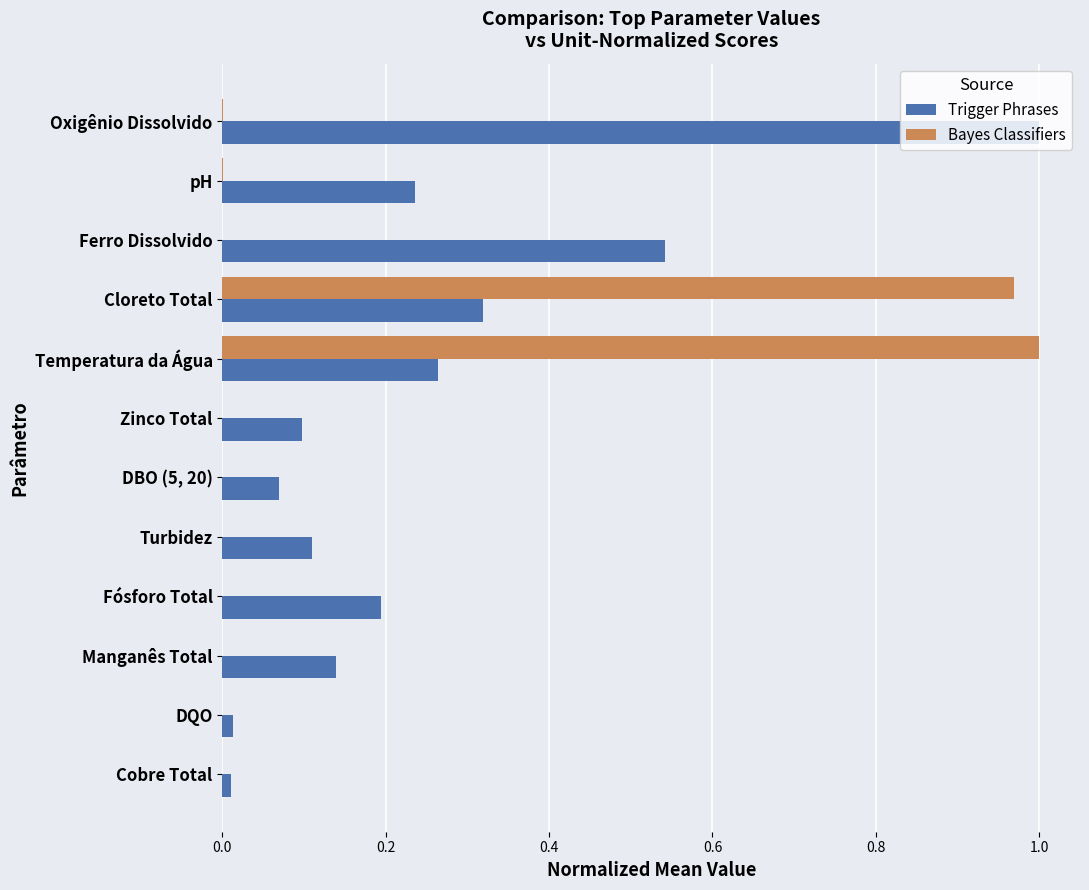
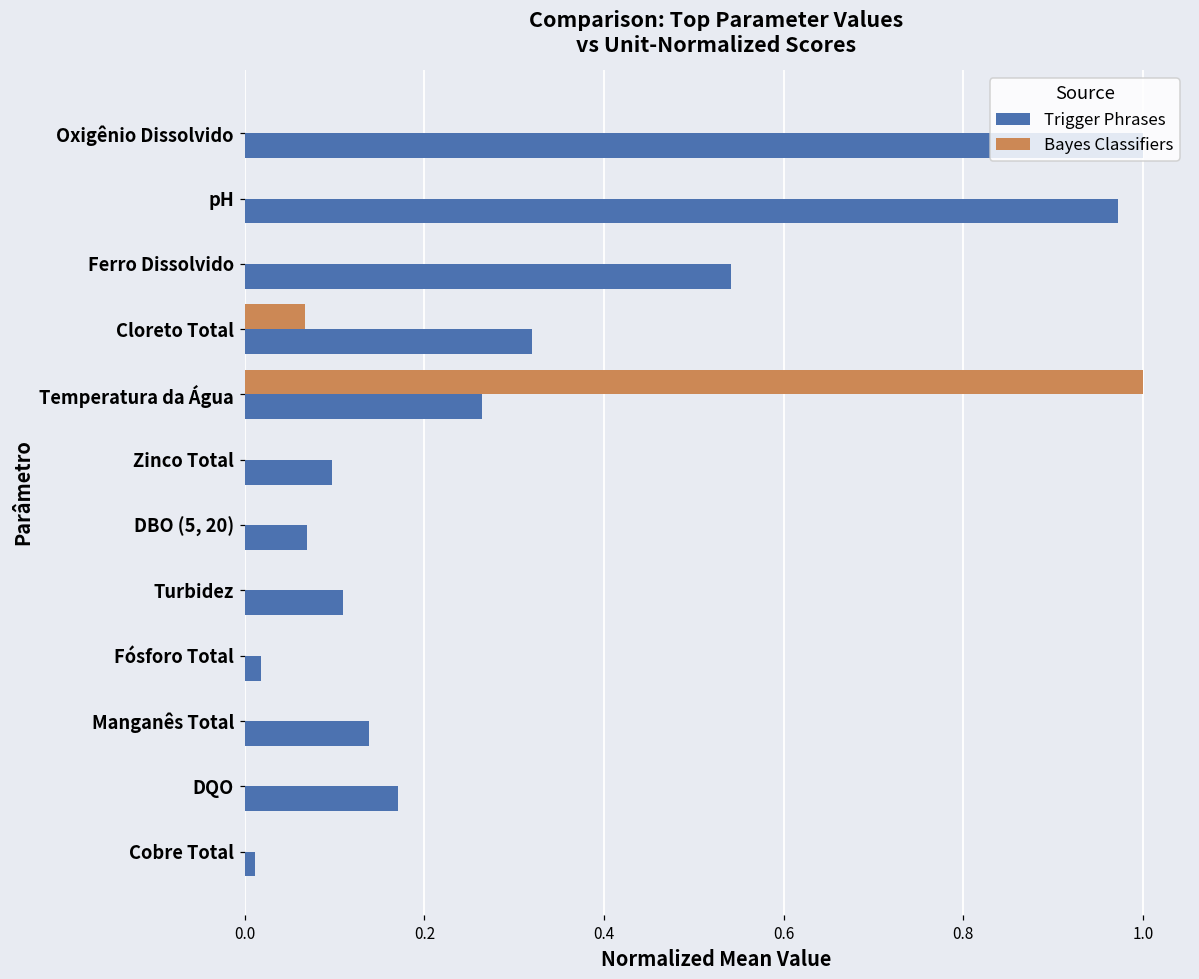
  {
    "Trigger Phrases": {
-     "pH": 0.24,
+     "pH": 0.97,
      "Ferro Dissolvido": 0.54,
      "Cloreto Total": 0.32,
      "Temperatura da Água": 0.26,
      "Zinco Total": 0.10,
      "DBO (5, 20)": 0.07,
      "Turbidez": 0.11,
-     "Fósforo Total": 0.19,
+     "Fósforo Total": 0.02,
      "Manganês Total": 0.14,
-     "DQO": 0.01,
+     "DQO": 0.17,
      "Cobre Total": 0.01
    },
    "Bayes Classifiers": {
-     "Cloreto Total": 0.97,
+     "Cloreto Total": 0.07,
      "Temperatura da Água": 1.00
    }
  }
